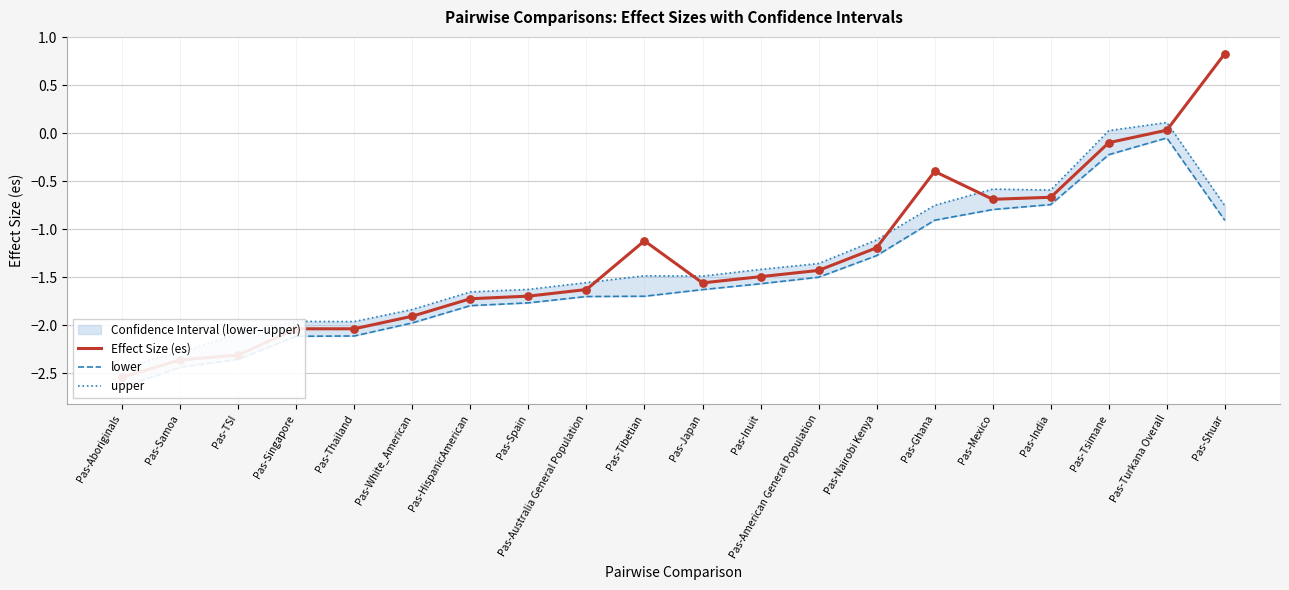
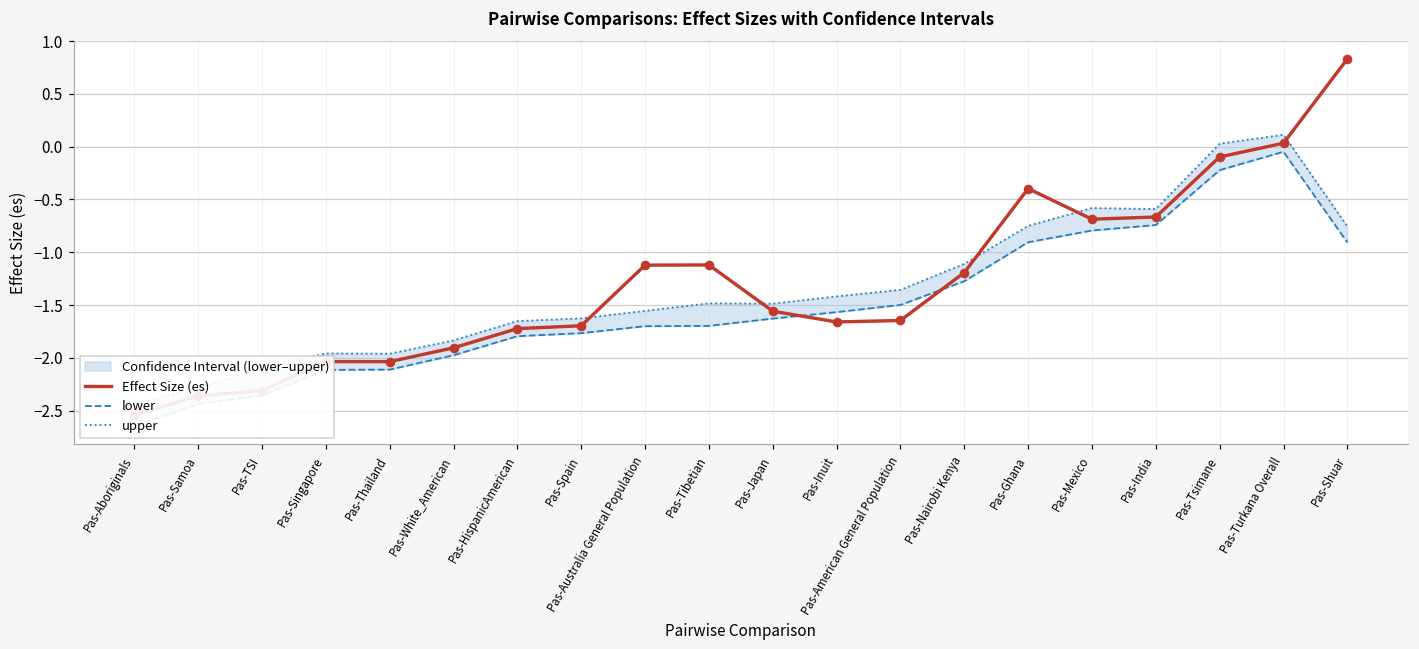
  {
    "Effect Size (es)": {
      "Pas-Thailand": -2.0,
      "Pas-White_American": -1.9,
      "Pas-HispanicAmerican": -1.7,
      "Pas-Spain": -1.7,
-     "Pas-Australia General Population": -1.6,
+     "Pas-Australia General Population": -1.1,
      "Pas-Tibetian": -1.1,
      "Pas-Japan": -1.6,
-     "Pas-Inuit": -1.5,
-     "Pas-American General Population": -1.4,
+     "Pas-Inuit": -1.7,
+     "Pas-American General Population": -1.6,
      "Pas-Nairobi Kenya": -1.2,
      "Pas-Ghana": -0.4,
      "Pas-Mexico": -0.7,
      "Pas-India": -0.7,
      "Pas-Tsimane": -0.1,
      "Pas-Turkana Overall": 0.0,
      "Pas-Shuar": 0.8
    },
    "lower": {
      "Pas-Thailand": -2.1,
      "Pas-White_American": -2.0,
      "Pas-HispanicAmerican": -1.8,
      "Pas-Spain": -1.8,
      "Pas-Australia General Population": -1.7,
      "Pas-Tibetian": -1.7,
      "Pas-Japan": -1.6,
      "Pas-Inuit": -1.6,
      "Pas-American General Population": -1.5,
      "Pas-Nairobi Kenya": -1.3,
      "Pas-Ghana": -0.9,
      "Pas-Mexico": -0.8,
      "Pas-India": -0.7,
      "Pas-Tsimane": -0.2,
      "Pas-Turkana Overall": 0.0,
      "Pas-Shuar": -0.9
    },
    "Confidence Interval (lower–upper)": {
      "Pas-Thailand": -2.0,
      "Pas-White_American": -1.8,
      "Pas-HispanicAmerican": -1.7,
      "Pas-Spain": -1.6,
      "Pas-Australia General Population": -1.6,
      "Pas-Tibetian": -1.5,
      "Pas-Japan": -1.5,
      "Pas-Inuit": -1.4,
      "Pas-American General Population": -1.4,
      "Pas-Nairobi Kenya": -1.1,
      "Pas-Ghana": -0.8,
      "Pas-Mexico": -0.6,
      "Pas-India": -0.6,
      "Pas-Tsimane": 0.0,
      "Pas-Turkana Overall": 0.1,
      "Pas-Shuar": -0.8
    }
  }
